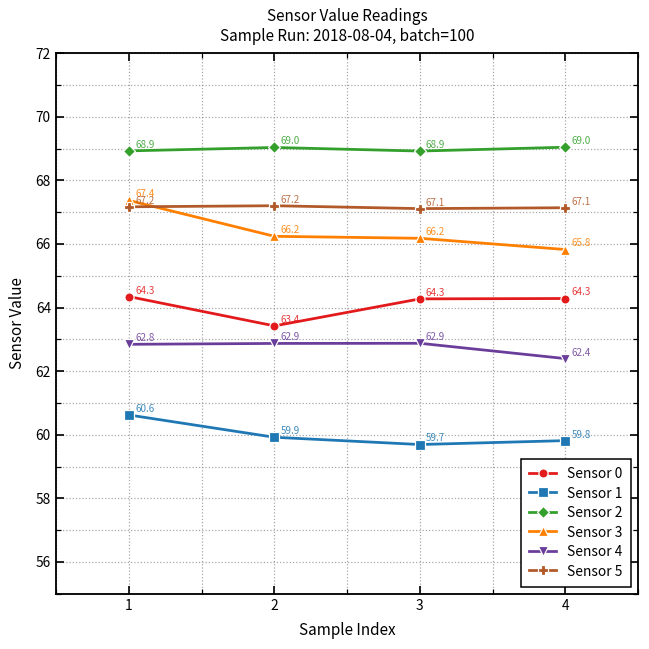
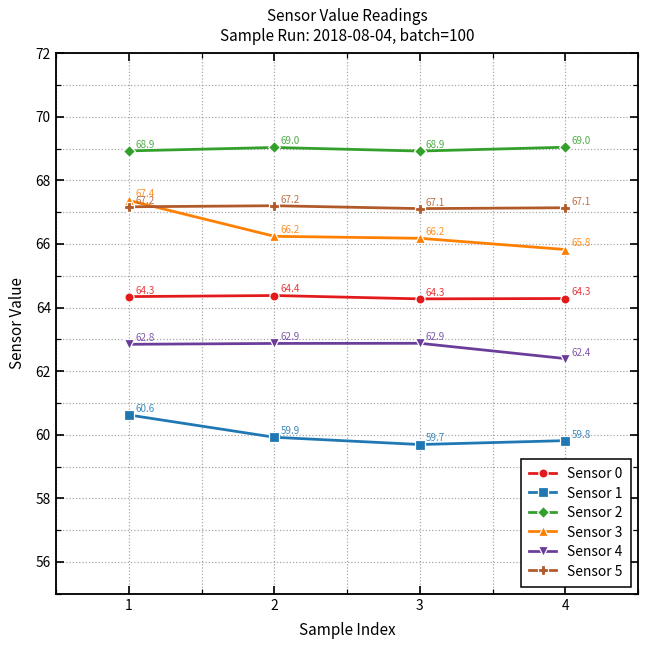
  {
    "Sensor 0": {
      "1": 64.3,
-     "2": 63.4,
+     "2": 64.4,
      "3": 64.3,
      "4": 64.3
    },
    "Sensor 1": {
      "1": 60.6,
      "2": 59.9,
      "3": 59.7,
      "4": 59.8
    },
    "Sensor 2": {
      "1": 68.9,
      "2": 69.0,
      "3": 68.9,
      "4": 69.0
    },
    "Sensor 3": {
      "2": 66.2,
      "3": 66.2,
      "4": 65.8
    },
    "Sensor 4": {
      "1": 62.8,
      "2": 62.9,
      "3": 62.9,
      "4": 62.4
    },
    "Sensor 5": {
      "2": 67.2,
      "3": 67.1,
      "4": 67.1
    }
  }
